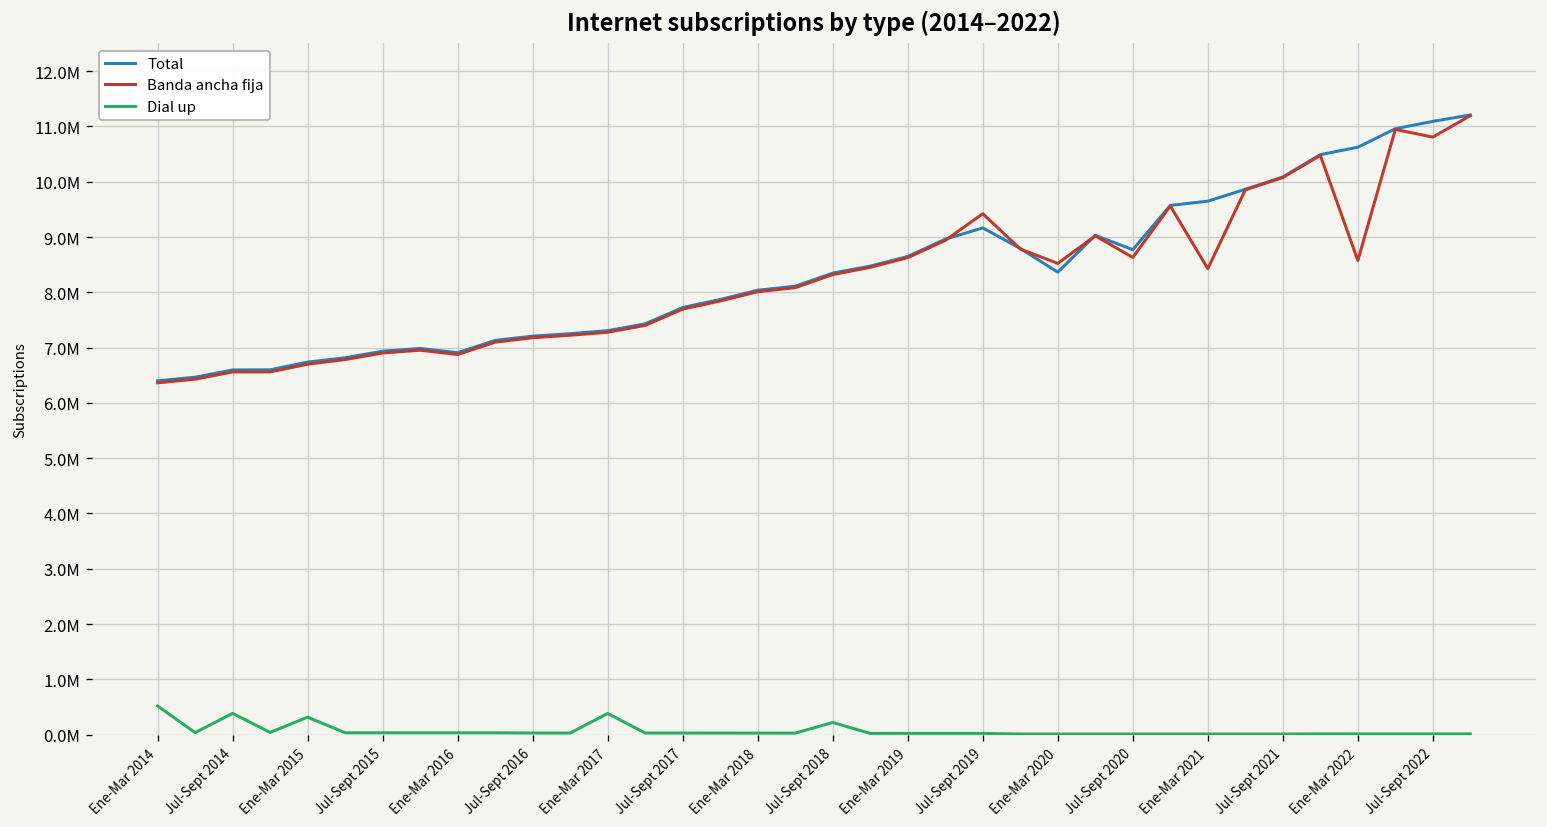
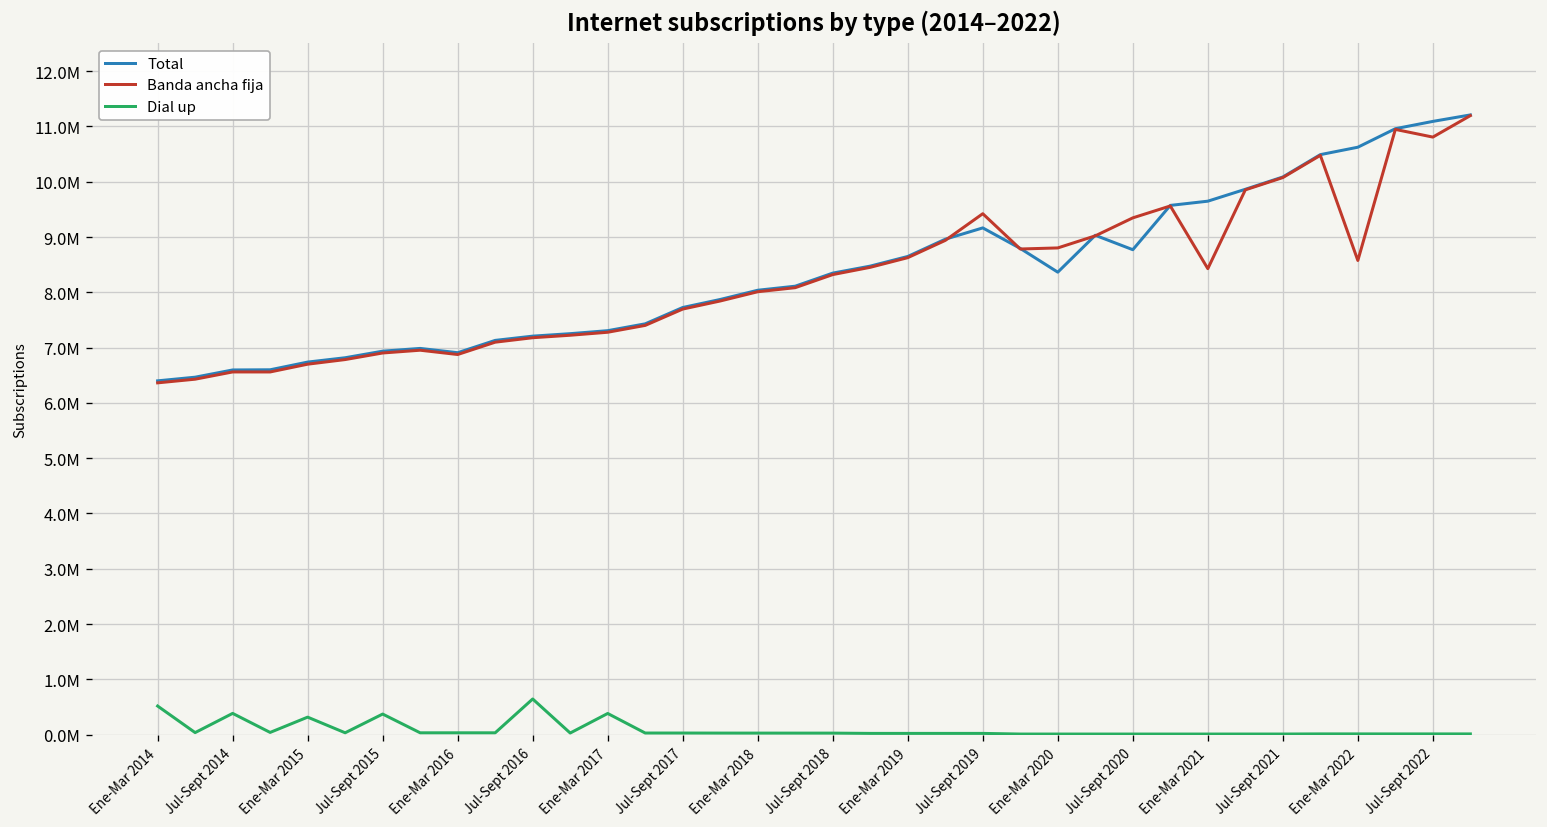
  {
    "Total": {
      "Jul-Sept 2019": 9200000,
      "Ene-Mar 2020": 8400000,
      "Jul-Sept 2020": 8800000,
      "Ene-Mar 2021": 9600000,
      "Ene-Mar 2022": 10600000,
      "Jul-Sept 2022": 11100000
    },
    "Banda ancha fija": {
      "Jul-Sept 2019": 9400000,
-     "Ene-Mar 2020": 8500000,
-     "Jul-Sept 2020": 8600000,
+     "Ene-Mar 2020": 8800000,
+     "Jul-Sept 2020": 9300000,
      "Ene-Mar 2021": 8400000,
      "Ene-Mar 2022": 8600000,
      "Jul-Sept 2022": 10800000
    },
    "Dial up": {
      "Ene-Mar 2014": 500000,
      "Jul-Sept 2014": 400000,
      "Ene-Mar 2015": 300000,
-     "Jul-Sept 2015": 0,
+     "Jul-Sept 2015": 400000,
      "Ene-Mar 2016": 0,
-     "Jul-Sept 2016": 0,
+     "Jul-Sept 2016": 600000,
      "Ene-Mar 2017": 400000,
      "Jul-Sept 2017": 0,
      "Ene-Mar 2018": 0,
-     "Jul-Sept 2018": 200000,
+     "Jul-Sept 2018": 0,
      "Ene-Mar 2019": 0,
      "Jul-Sept 2019": 0,
      "Ene-Mar 2020": 0,
      "Jul-Sept 2020": 0,
      "Ene-Mar 2021": 0,
      "Jul-Sept 2021": 0,
      "Ene-Mar 2022": 0,
      "Jul-Sept 2022": 0
    }
  }
